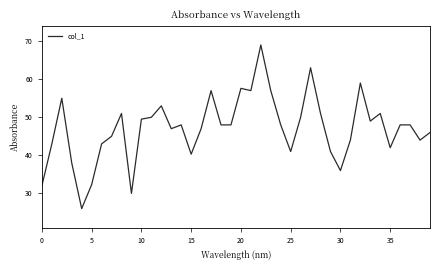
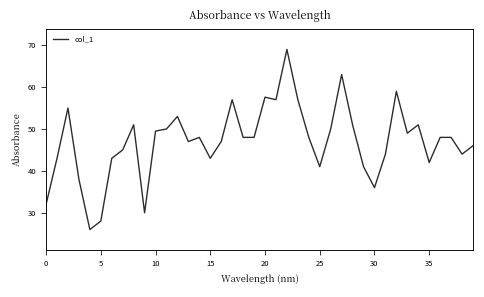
  {
    "0": 32,
-   "5": 32,
+   "5": 28,
    "10": 50,
-   "15": 40,
+   "15": 43,
    "20": 58,
    "25": 41,
    "30": 36,
    "35": 42
  }
